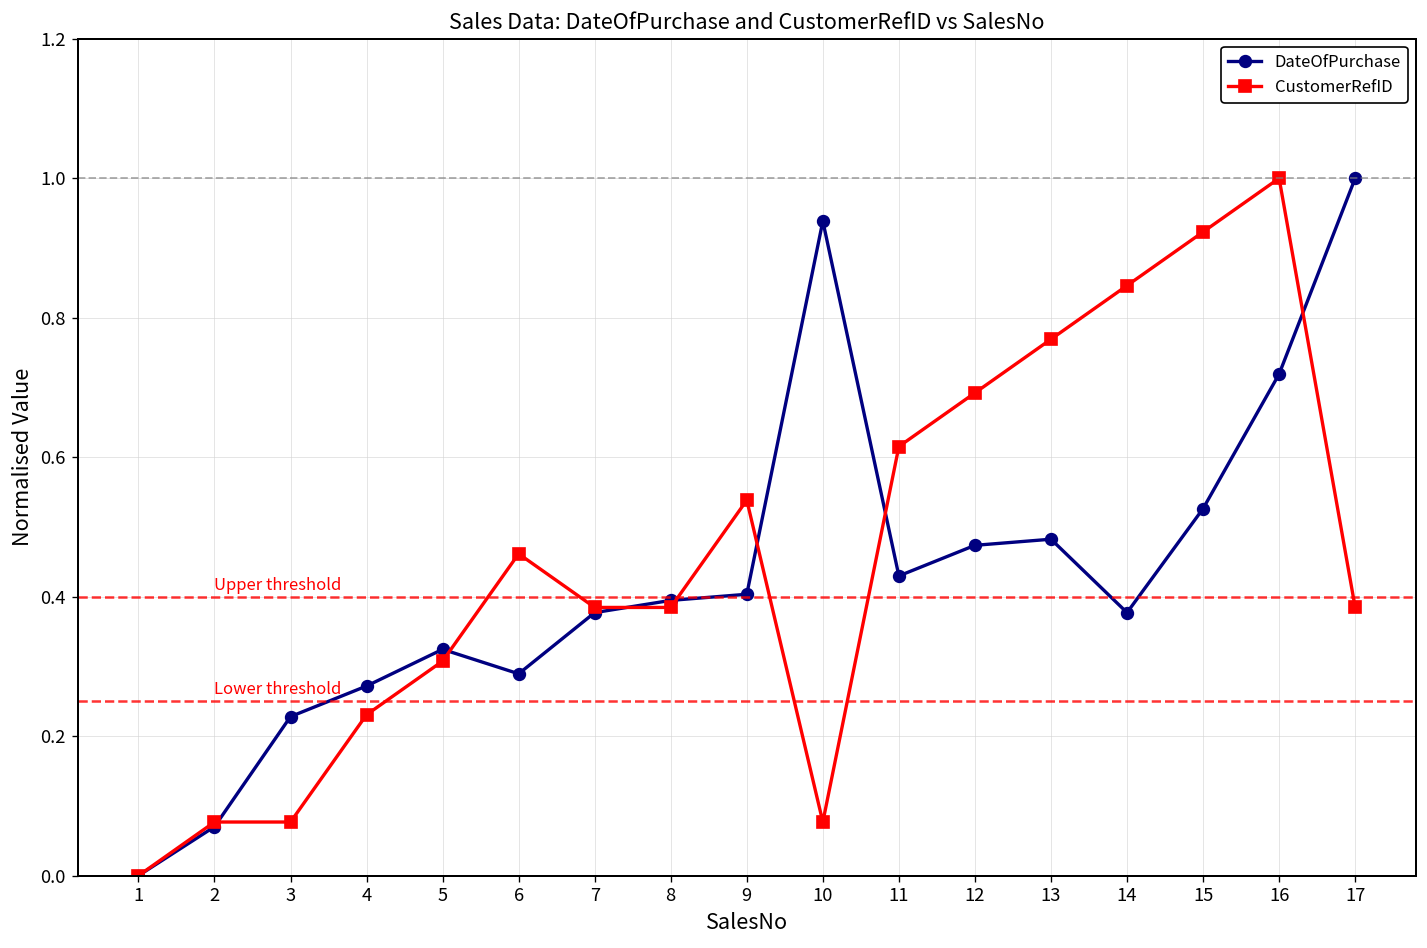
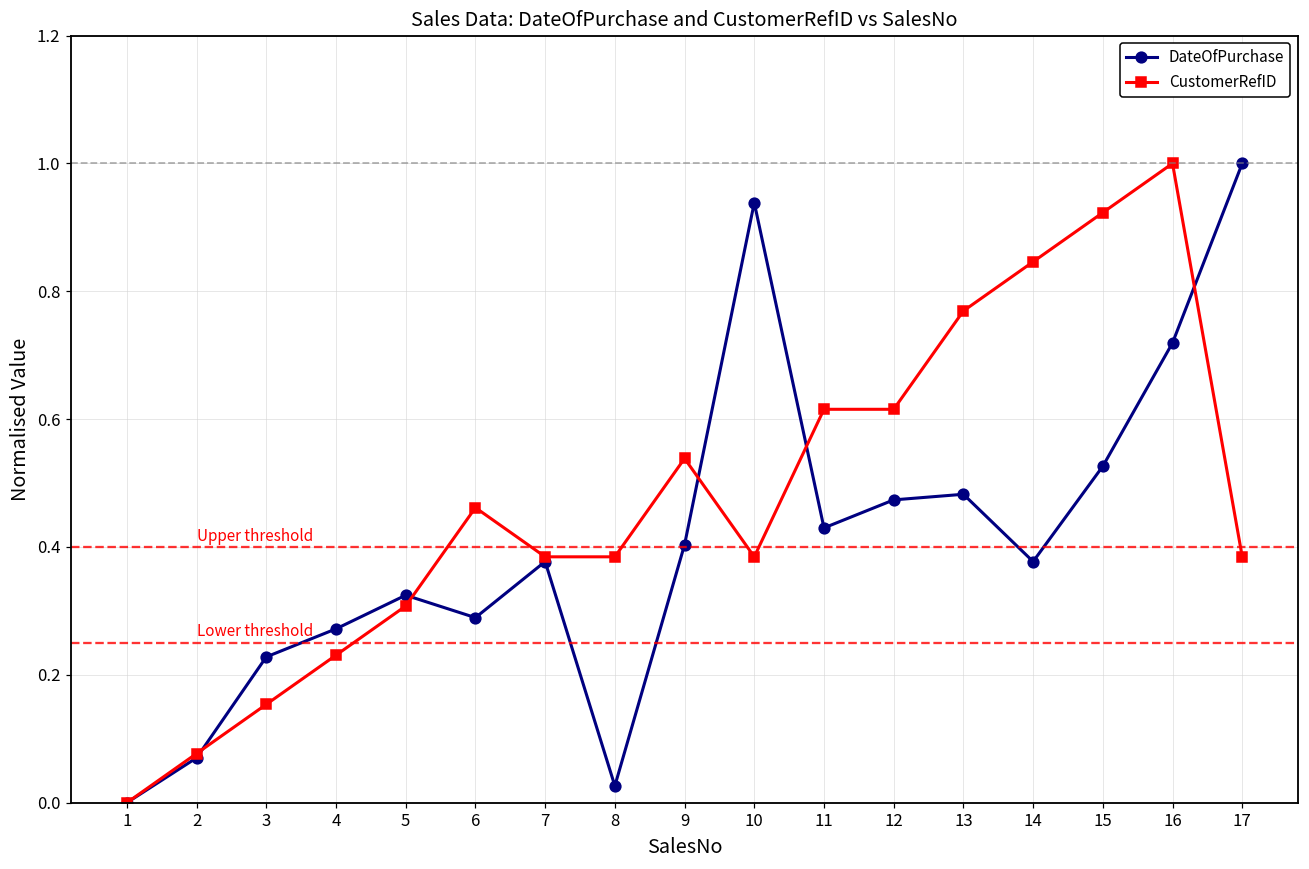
  {
    "DateOfPurchase": {
      "2": 0.07,
      "3": 0.23,
      "4": 0.27,
      "5": 0.32,
      "6": 0.29,
      "7": 0.38,
-     "8": 0.39,
+     "8": 0.03,
      "9": 0.40,
      "10": 0.94,
      "11": 0.43,
      "12": 0.47,
      "13": 0.48,
      "14": 0.38,
      "15": 0.53,
      "16": 0.72,
      "17": 1.00
    },
    "CustomerRefID": {
      "2": 0.08,
-     "3": 0.08,
+     "3": 0.15,
      "4": 0.23,
      "5": 0.31,
      "6": 0.46,
      "7": 0.38,
      "8": 0.38,
      "9": 0.54,
-     "10": 0.08,
+     "10": 0.38,
      "11": 0.62,
-     "12": 0.69,
+     "12": 0.62,
      "13": 0.77,
      "14": 0.85,
      "15": 0.92,
      "16": 1.00,
      "17": 0.38
    }
  }
